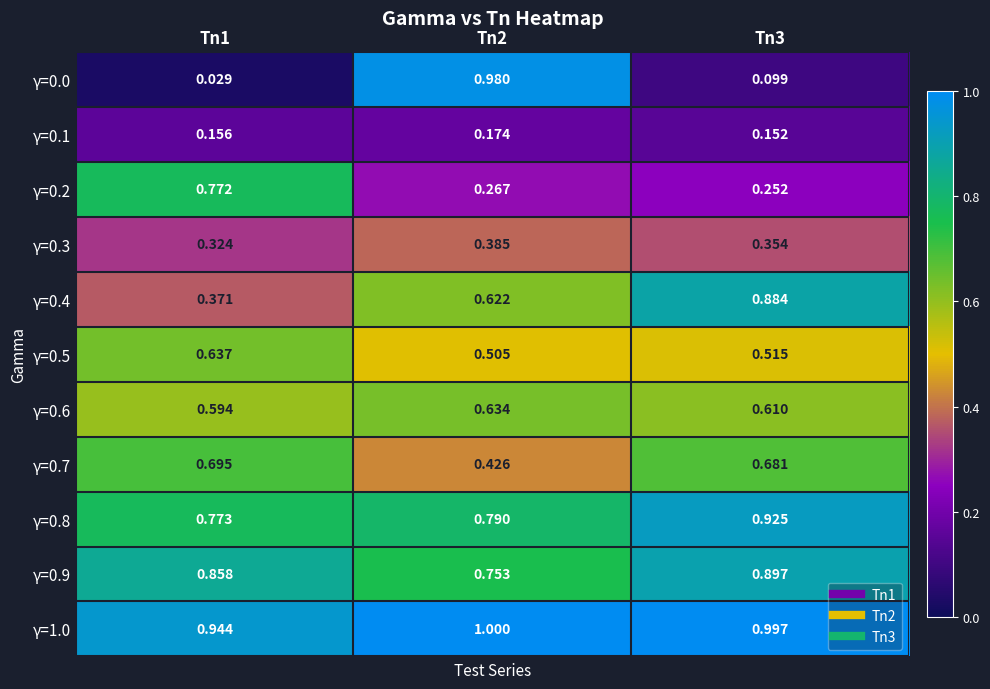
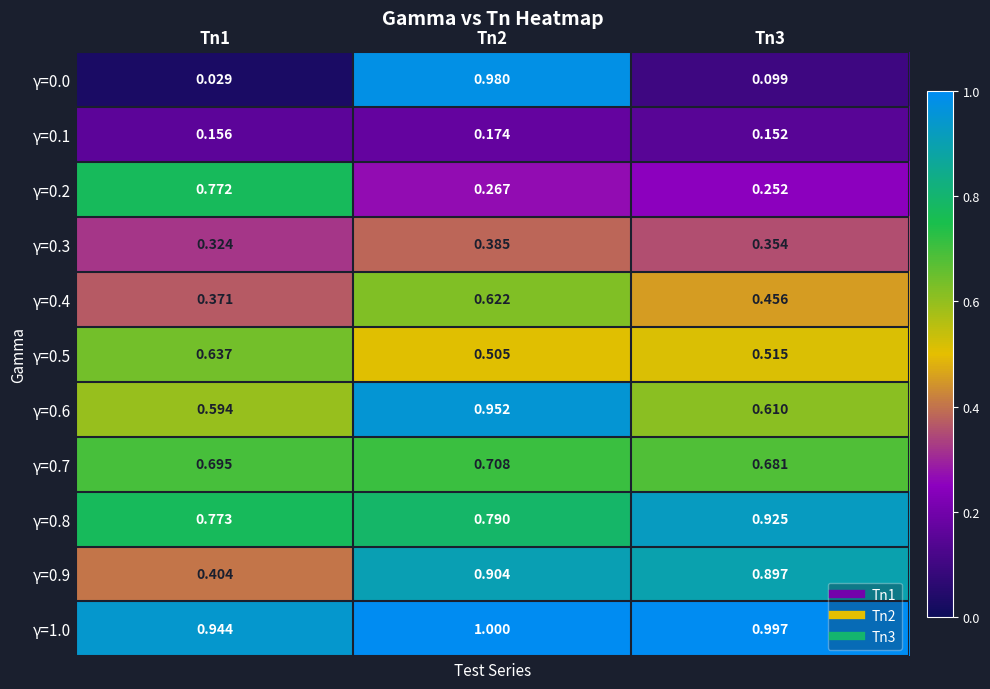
  {
    "γ=0.0": {
      "Tn1": 0.029,
      "Tn2": 0.980,
      "Tn3": 0.099
    },
    "γ=0.1": {
      "Tn1": 0.156,
      "Tn2": 0.174,
      "Tn3": 0.152
    },
    "γ=0.2": {
      "Tn1": 0.772,
      "Tn2": 0.267,
      "Tn3": 0.252
    },
    "γ=0.3": {
      "Tn1": 0.324,
      "Tn2": 0.385,
      "Tn3": 0.354
    },
    "γ=0.4": {
      "Tn1": 0.371,
      "Tn2": 0.622,
-     "Tn3": 0.884
+     "Tn3": 0.456
    },
    "γ=0.5": {
      "Tn1": 0.637,
      "Tn2": 0.505,
      "Tn3": 0.515
    },
    "γ=0.6": {
      "Tn1": 0.594,
-     "Tn2": 0.634,
+     "Tn2": 0.952,
      "Tn3": 0.610
    },
    "γ=0.7": {
      "Tn1": 0.695,
-     "Tn2": 0.426,
+     "Tn2": 0.708,
      "Tn3": 0.681
    },
    "γ=0.8": {
      "Tn1": 0.773,
      "Tn2": 0.790,
      "Tn3": 0.925
    },
    "γ=0.9": {
-     "Tn1": 0.858,
-     "Tn2": 0.753,
+     "Tn1": 0.404,
+     "Tn2": 0.904,
      "Tn3": 0.897
    },
    "γ=1.0": {
      "Tn1": 0.944,
      "Tn2": 1.000,
      "Tn3": 0.997
    }
  }
